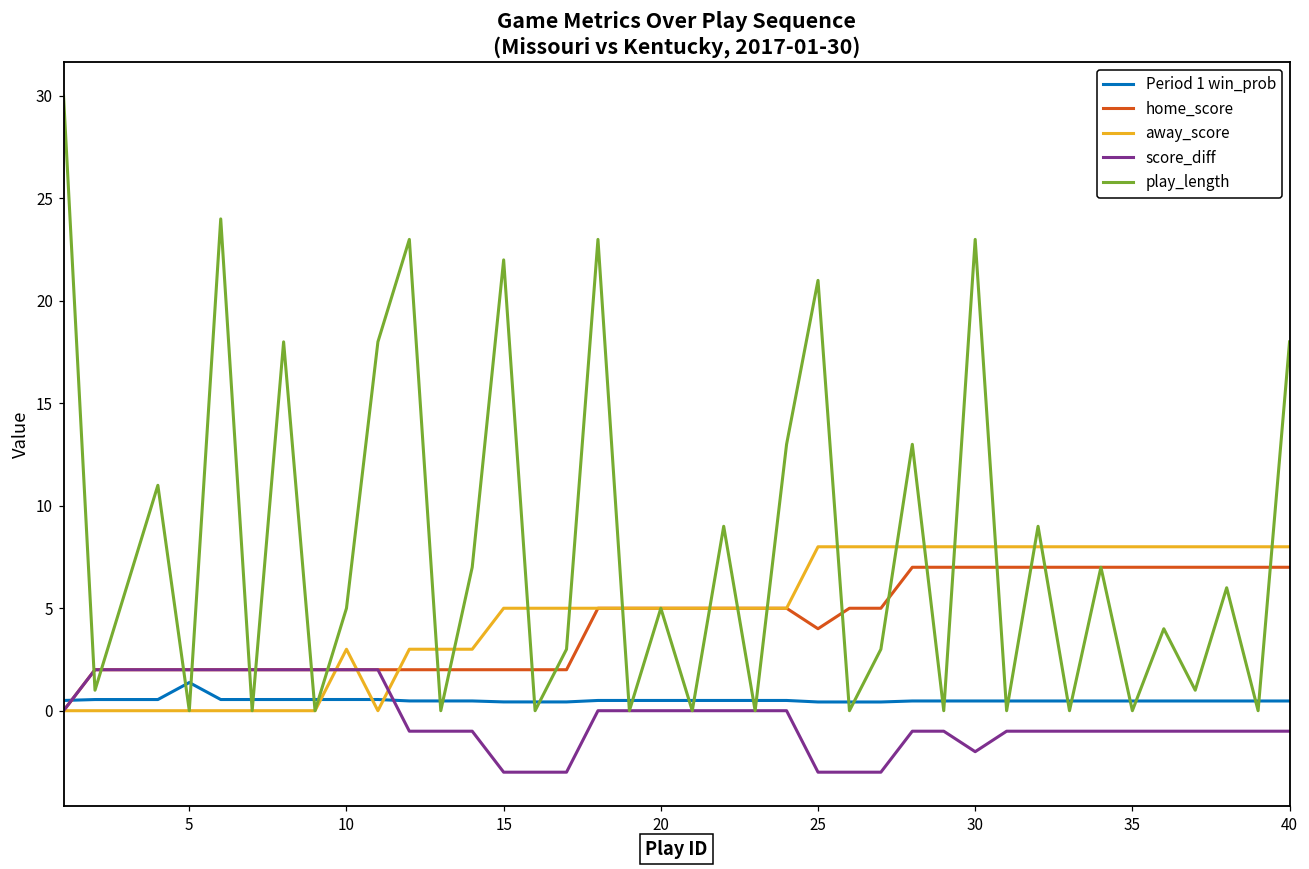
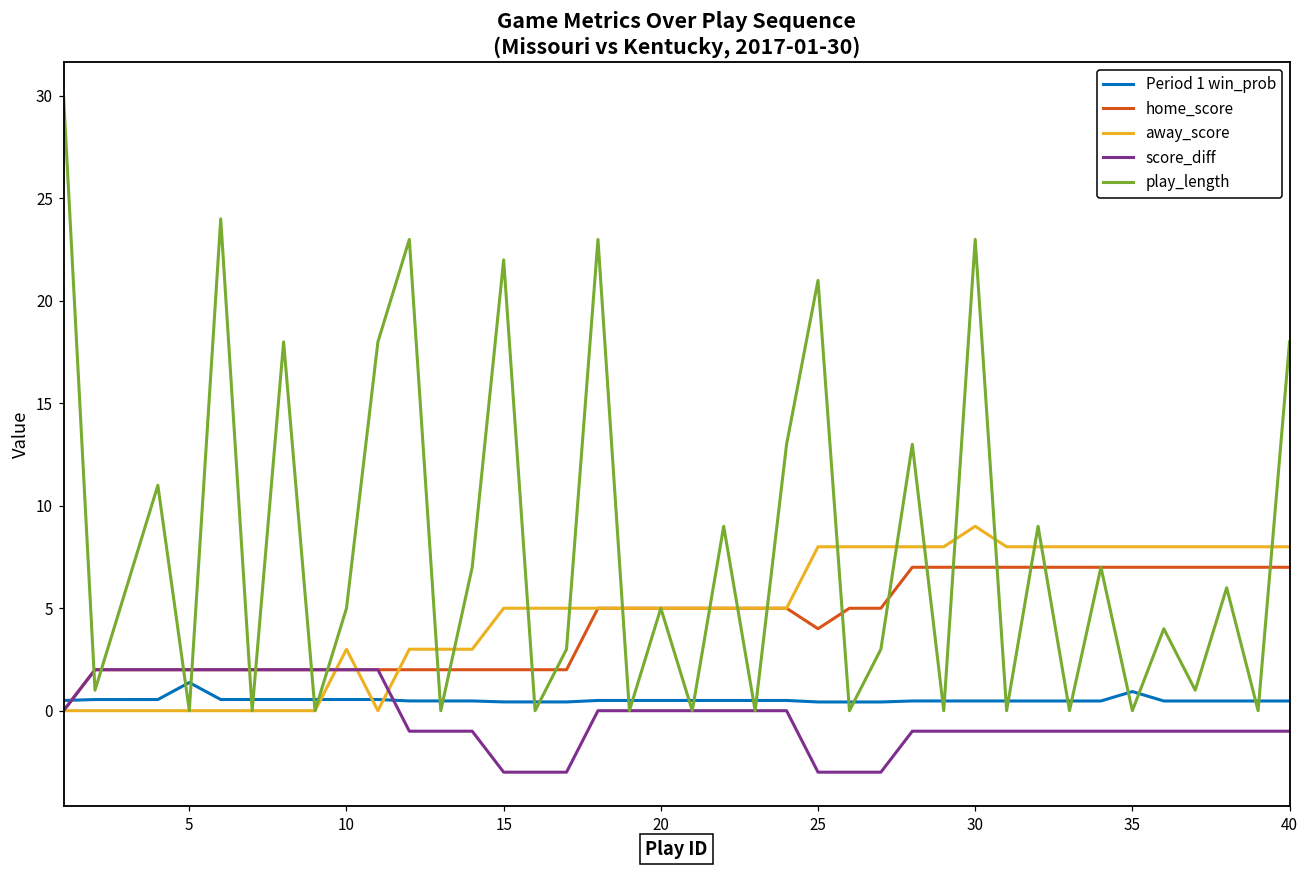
  {
    "Period 1 win_prob": {
      "5": 1.4,
      "10": 0.5,
      "15": 0.4,
      "20": 0.5,
      "25": 0.4,
      "30": 0.5,
-     "35": 0.5,
+     "35": 0.9,
      "40": 0.5
    },
    "home_score": {
      "15": 2.0,
      "25": 4.0,
      "30": 7.0,
      "35": 7.0,
      "40": 7.0
    },
    "away_score": {
      "10": 3,
      "15": 5,
      "25": 8,
-     "30": 8,
+     "30": 9,
      "35": 8,
      "40": 8
    },
    "score_diff": {
      "15": -3,
      "20": 0,
      "25": -3,
-     "30": -2,
+     "30": -1,
      "35": -1,
      "40": -1
    },
    "play_length": {
      "10": 5.0,
      "15": 22.0,
      "25": 21.0,
      "30": 23.0,
      "35": 0.0,
      "40": 18.0
    }
  }
